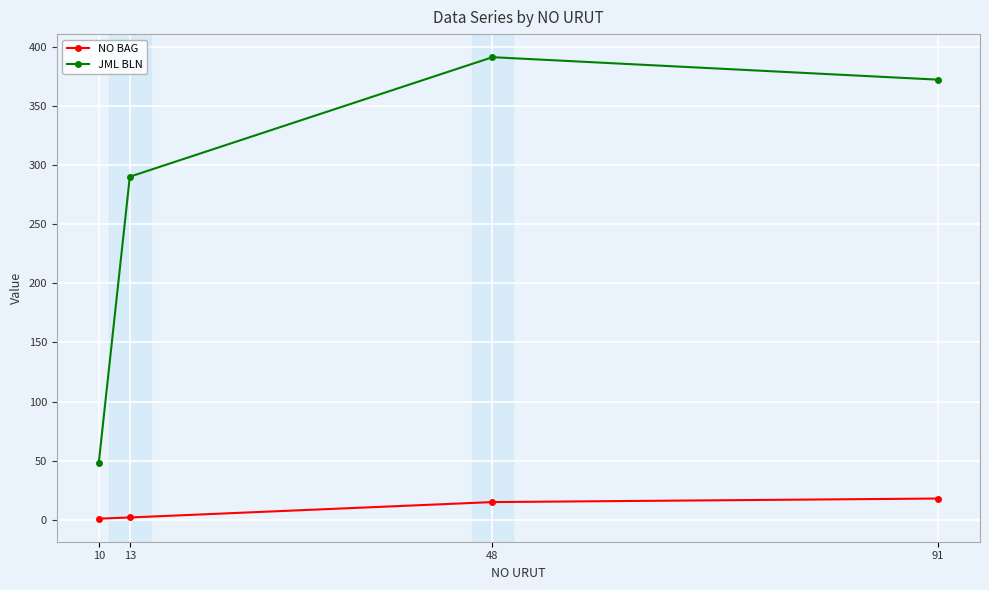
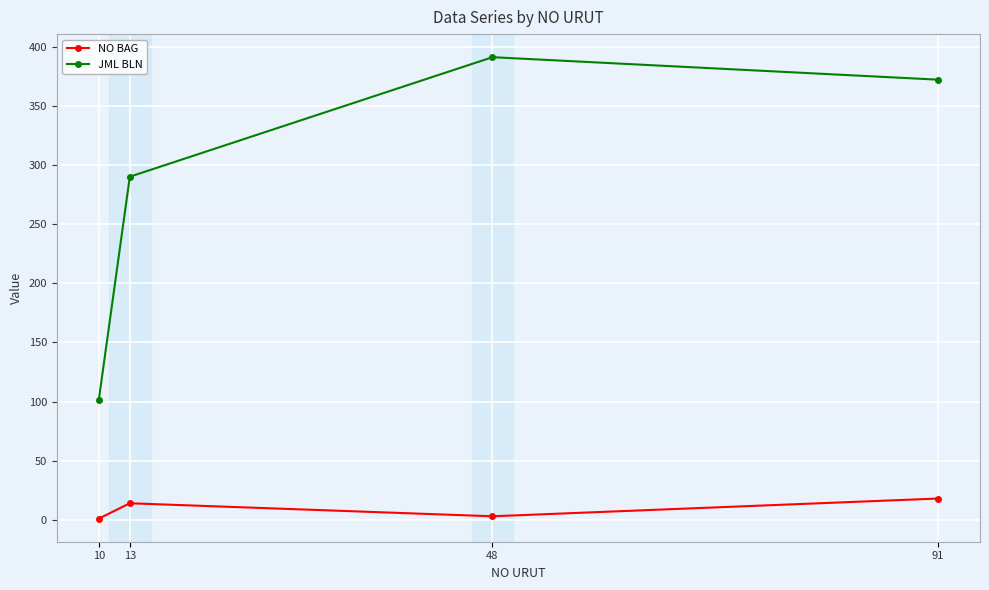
  {
    "NO BAG": {
      "10": 1,
-     "13": 2,
-     "48": 15,
+     "13": 14,
+     "48": 3,
      "91": 18
    },
    "JML BLN": {
-     "10": 48,
+     "10": 101,
      "13": 290,
      "48": 391,
      "91": 372
    }
  }
